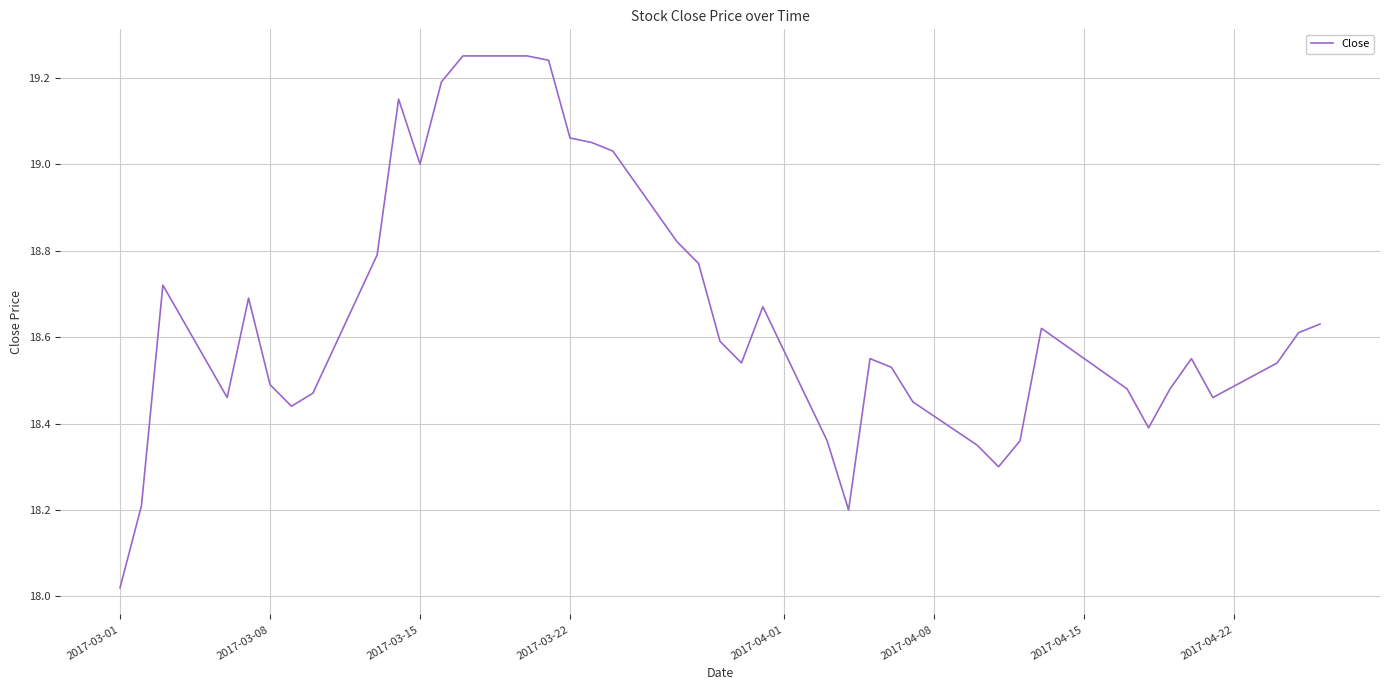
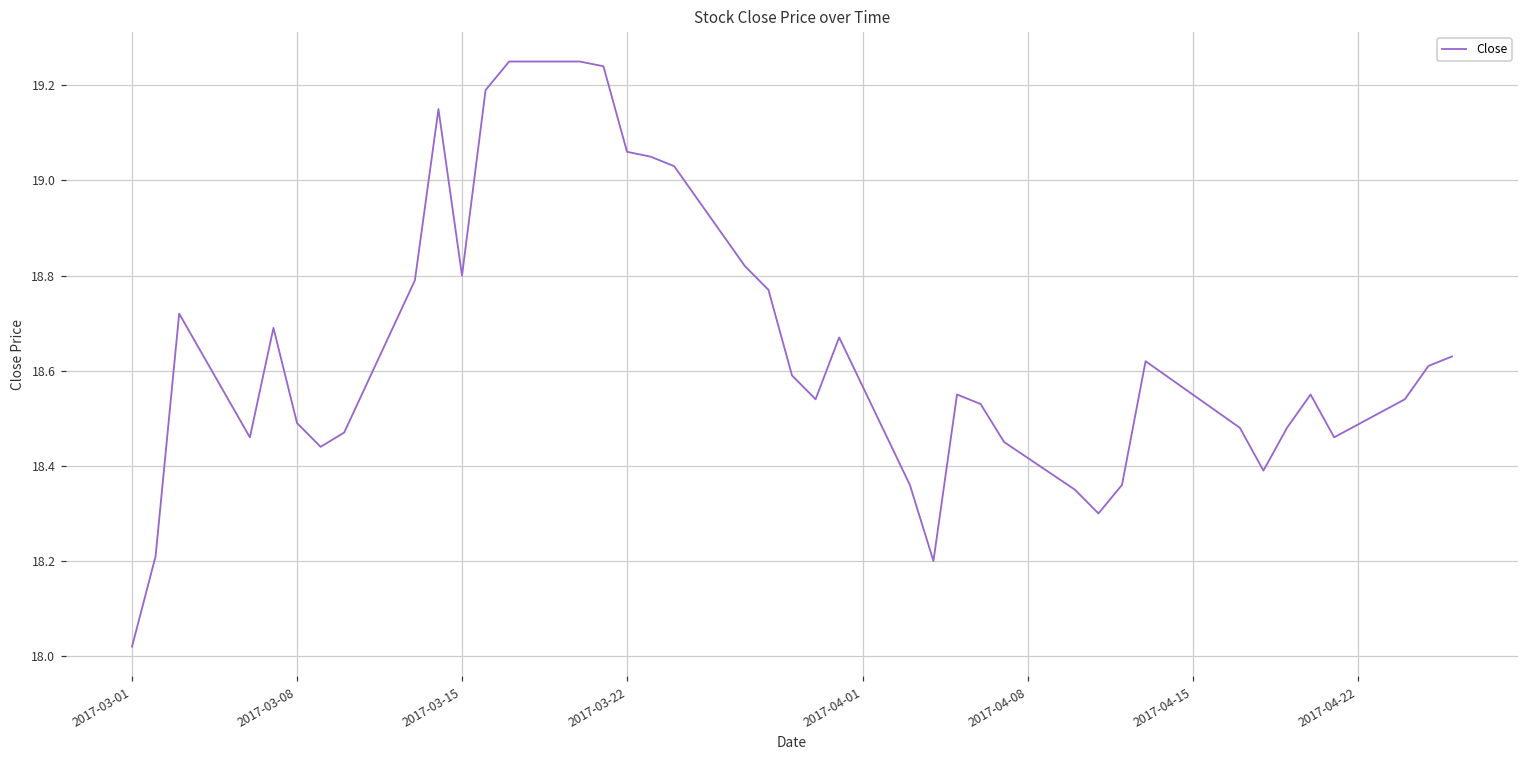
  {
    "2017-03-01": 18.02,
    "2017-03-08": 18.49,
-   "2017-03-15": 19.0,
+   "2017-03-15": 18.8,
    "2017-03-22": 19.06
  }
